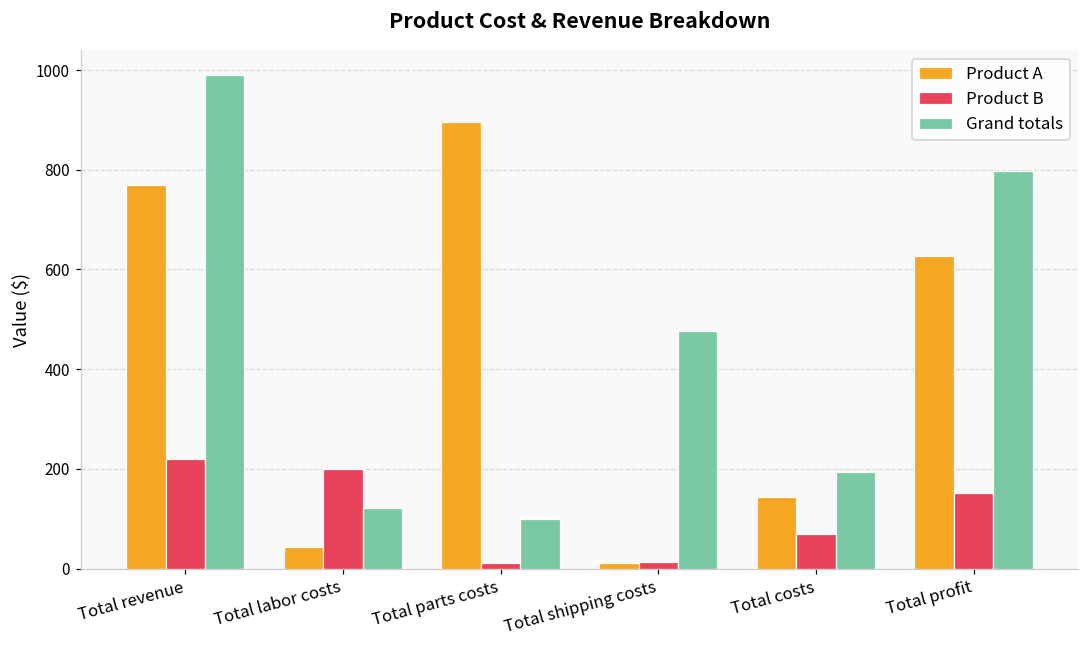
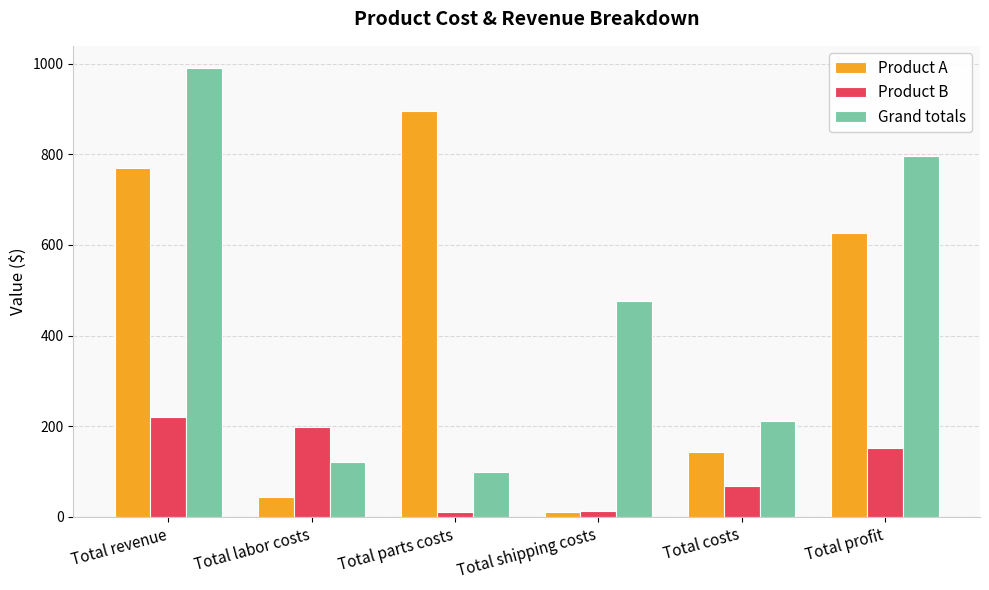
  {
    "Product A": {
      "Total revenue": 770,
      "Total labor costs": 40,
      "Total parts costs": 900,
      "Total shipping costs": 10,
      "Total costs": 140,
      "Total profit": 630
    },
    "Product B": {
      "Total revenue": 220,
      "Total labor costs": 200,
      "Total parts costs": 10,
      "Total shipping costs": 10,
      "Total costs": 70,
      "Total profit": 150
    },
    "Grand totals": {
      "Total revenue": 990,
      "Total labor costs": 120,
      "Total parts costs": 100,
      "Total shipping costs": 480,
-     "Total costs": 190,
+     "Total costs": 210,
      "Total profit": 800
    }
  }
